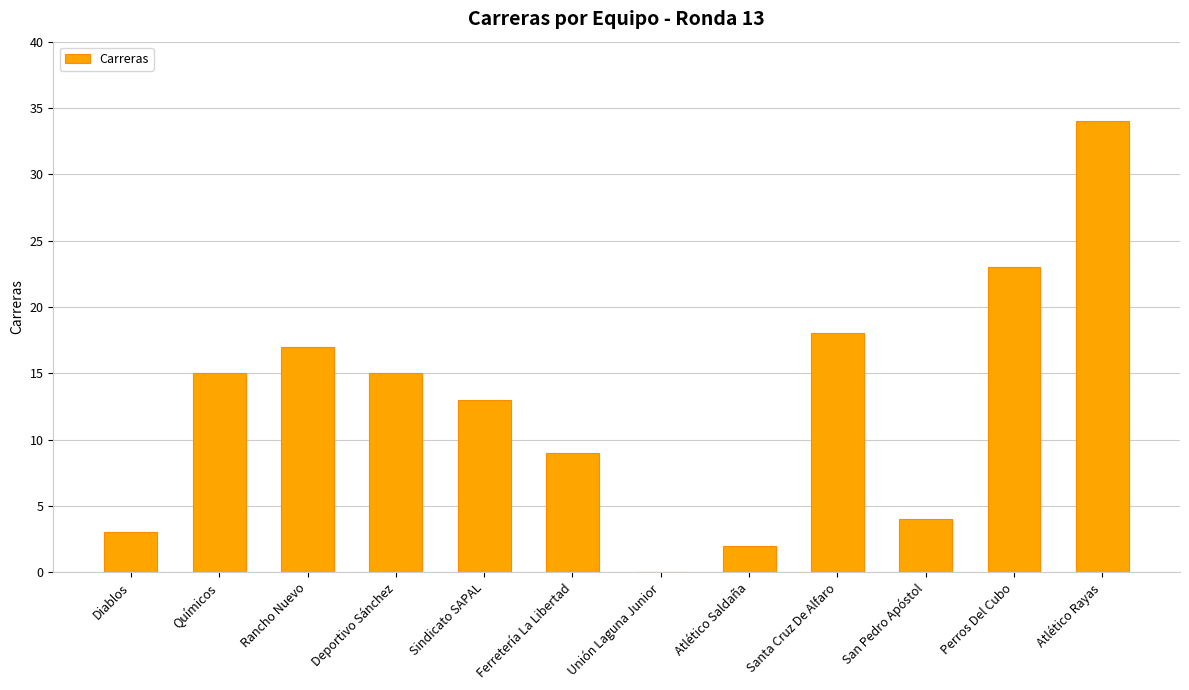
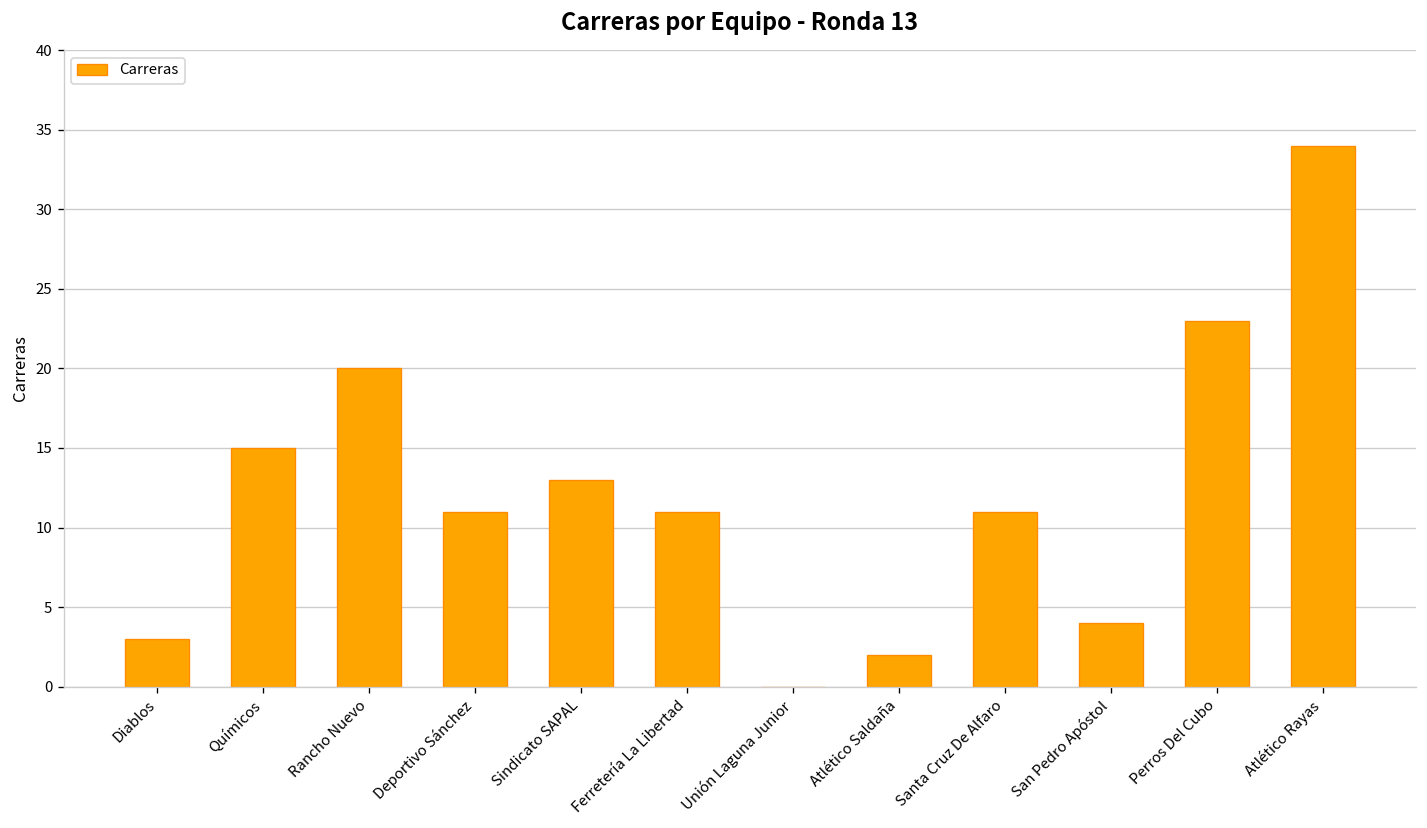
  {
    "Diablos": 3,
    "Químicos": 15,
-   "Rancho Nuevo": 17,
-   "Deportivo Sánchez": 15,
+   "Rancho Nuevo": 20,
+   "Deportivo Sánchez": 11,
    "Sindicato SAPAL": 13,
-   "Ferretería La Libertad": 9,
+   "Ferretería La Libertad": 11,
    "Unión Laguna Junior": 0,
    "Atlético Saldaña": 2,
-   "Santa Cruz De Alfaro": 18,
+   "Santa Cruz De Alfaro": 11,
    "San Pedro Apóstol": 4,
    "Perros Del Cubo": 23,
    "Atlético Rayas": 34
  }
